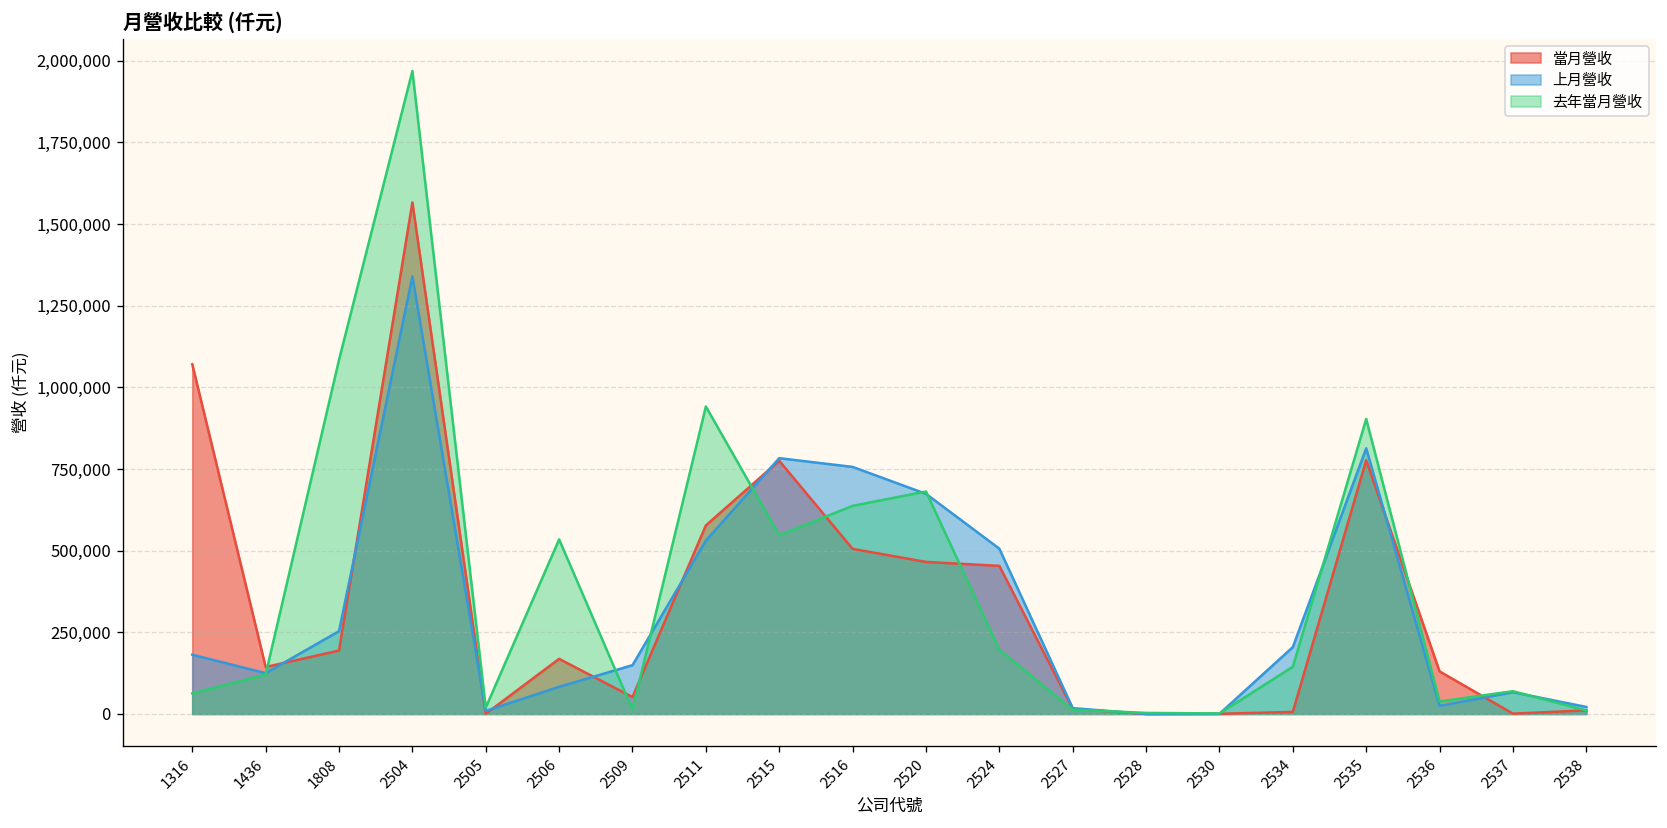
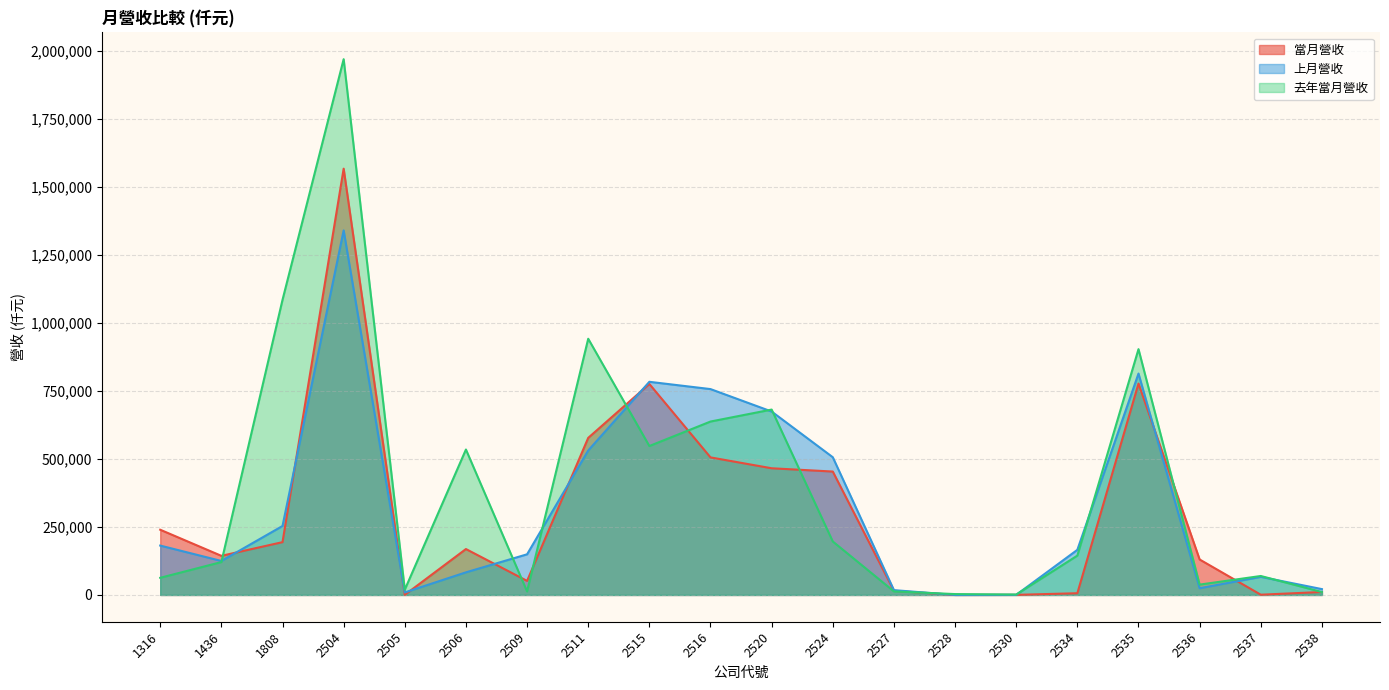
  {
    "當月營收": {
-     "1316": "1,070,000",
+     "1316": "240,000",
      "1436": "140,000",
      "1808": "190,000",
      "2504": "1,570,000",
      "2506": "170,000",
      "2509": "50,000",
      "2511": "580,000",
      "2516": "510,000",
      "2520": "470,000",
      "2524": "450,000",
      "2534": "10,000",
      "2535": "780,000",
      "2536": "130,000",
      "2537": "0"
    },
    "上月營收": {
      "1316": "180,000",
      "1808": "250,000",
      "2504": "1,340,000",
      "2506": "80,000",
      "2509": "150,000",
      "2511": "530,000",
      "2516": "760,000",
      "2524": "510,000",
-     "2534": "200,000",
+     "2534": "170,000",
      "2535": "810,000",
      "2536": "20,000",
      "2538": "20,000"
    },
    "去年當月營收": {
      "1316": "60,000",
      "1808": "1,080,000",
      "2504": "1,970,000",
      "2505": "20,000",
      "2506": "530,000",
      "2509": "10,000",
      "2511": "940,000",
      "2515": "550,000",
      "2516": "640,000",
      "2524": "200,000",
      "2534": "140,000",
      "2535": "900,000",
      "2536": "40,000"
    }
  }
